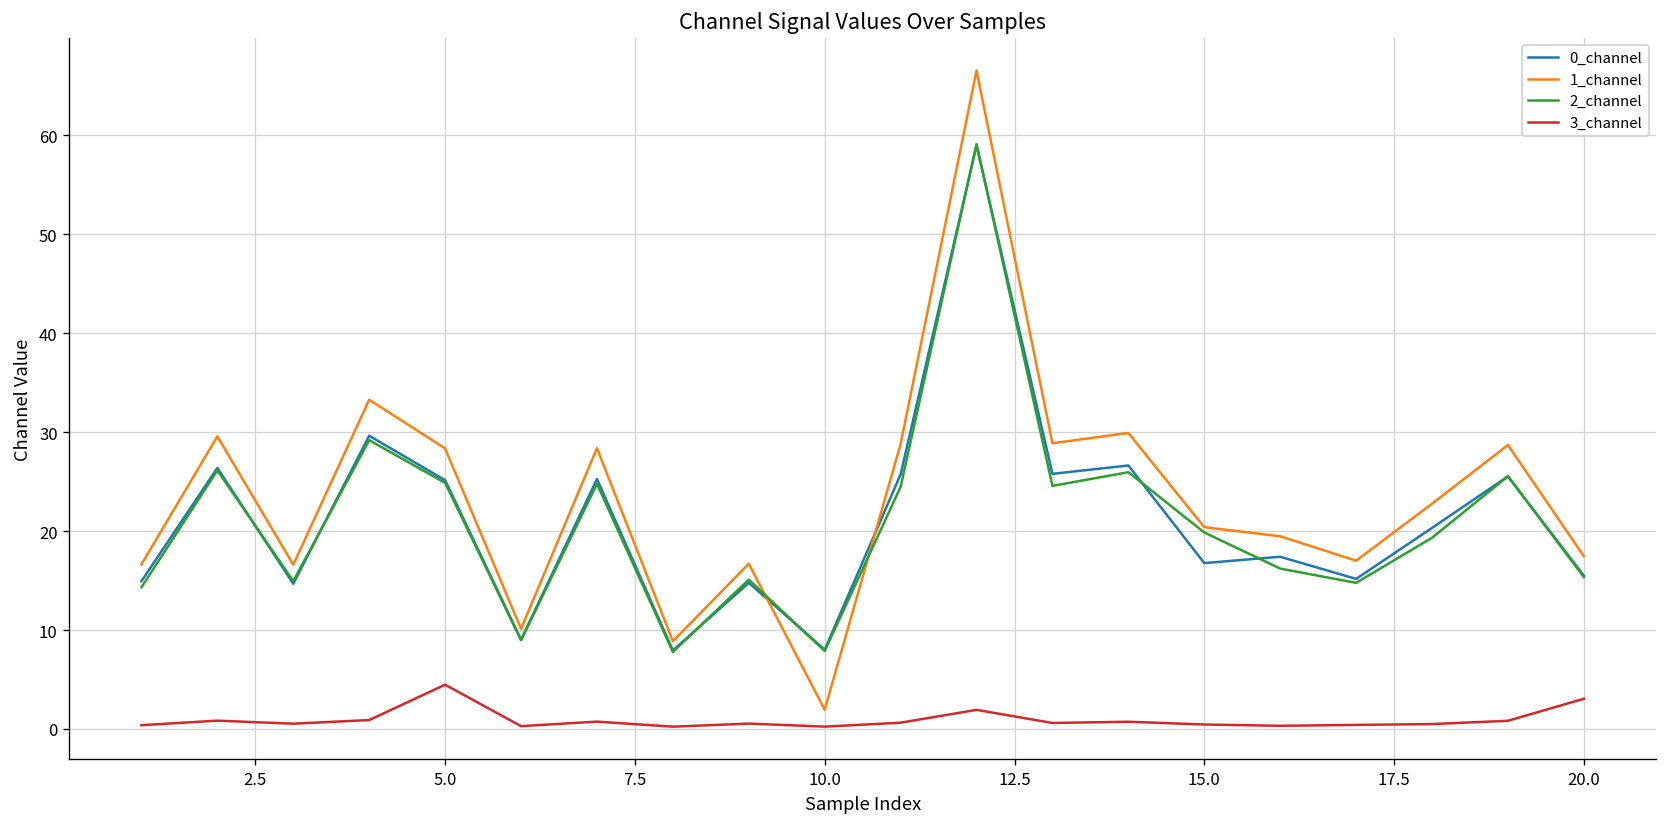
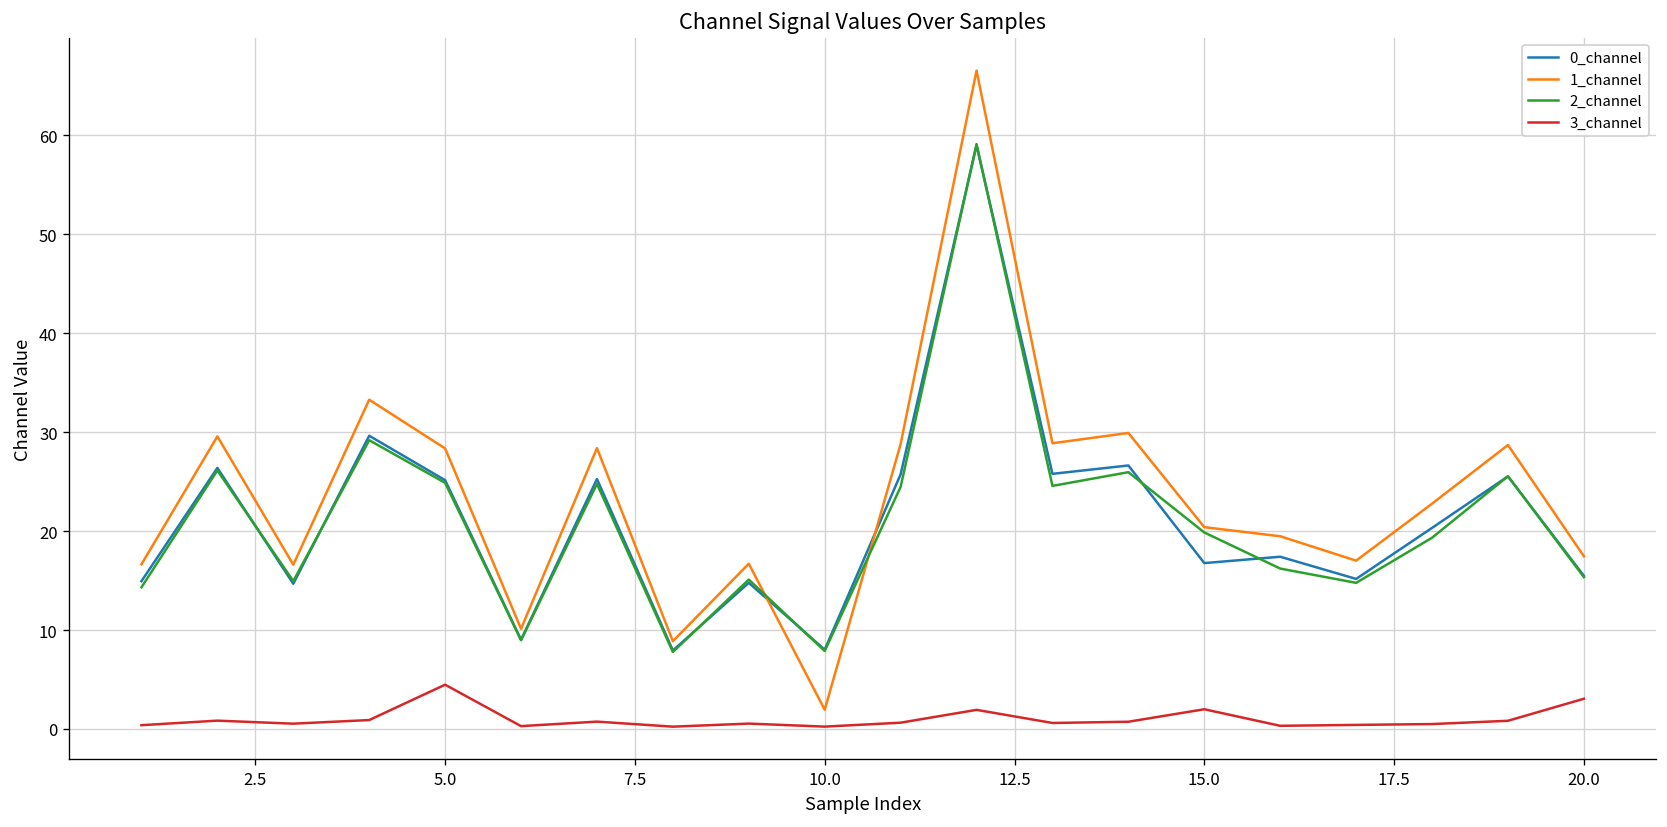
  {
    "0_channel": {
      "15.0": 17
    },
    "1_channel": {
      "5.0": 28,
      "10.0": 2,
      "15.0": 20,
      "20.0": 17
    },
    "2_channel": {
      "15.0": 20
    },
    "3_channel": {
      "5.0": 4,
      "10.0": 0,
-     "15.0": 0,
+     "15.0": 2,
      "20.0": 3
    }
  }
